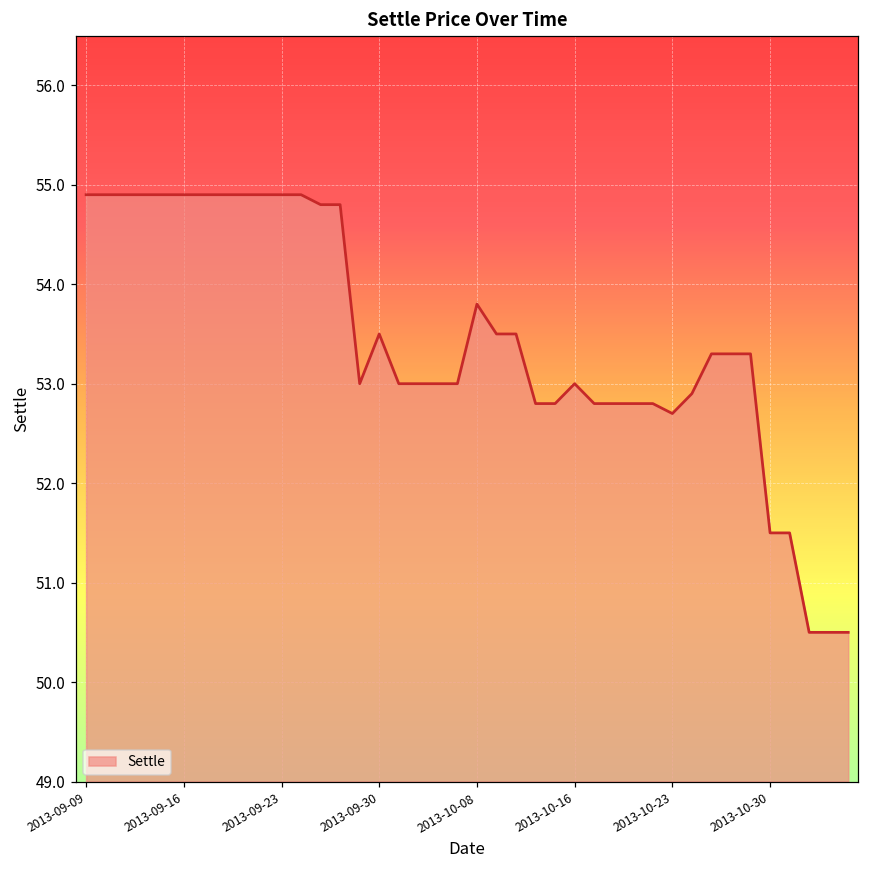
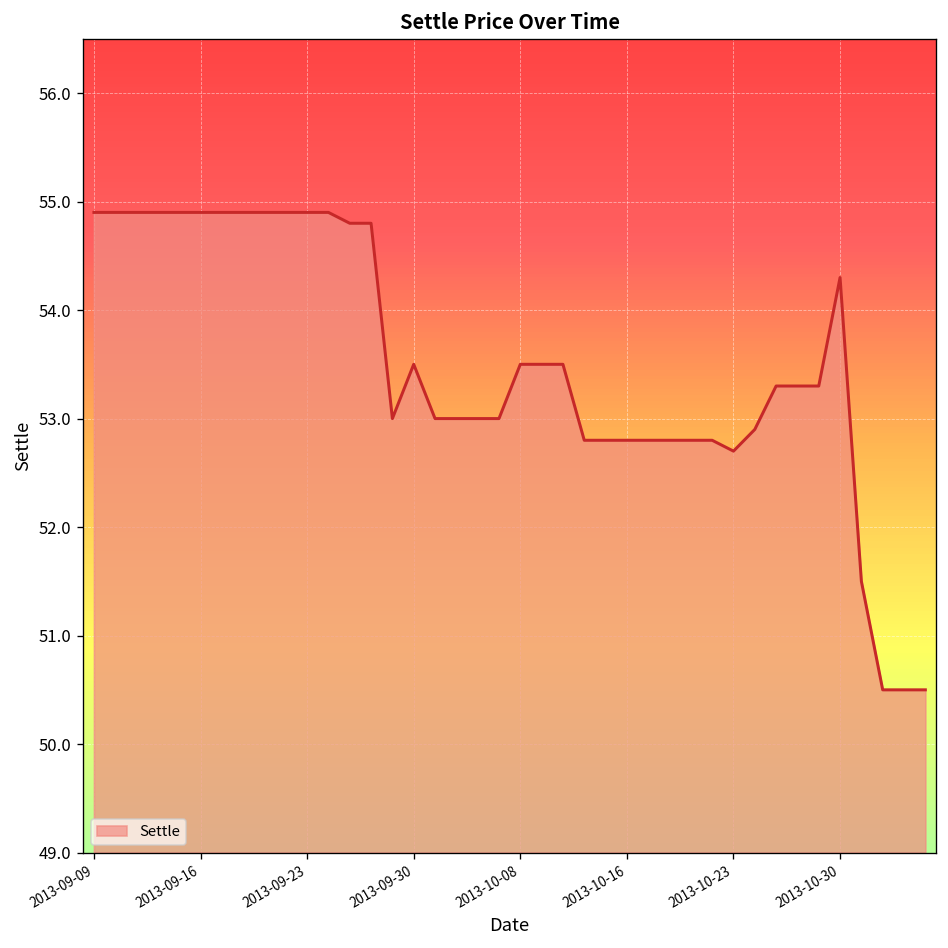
  {
    "2013-09-09": 54.9,
    "2013-09-16": 54.9,
    "2013-09-23": 54.9,
    "2013-09-30": 53.5,
-   "2013-10-08": 53.8,
-   "2013-10-16": 53.0,
+   "2013-10-08": 53.5,
+   "2013-10-16": 52.8,
    "2013-10-23": 52.7,
-   "2013-10-30": 51.5
+   "2013-10-30": 54.3
  }
